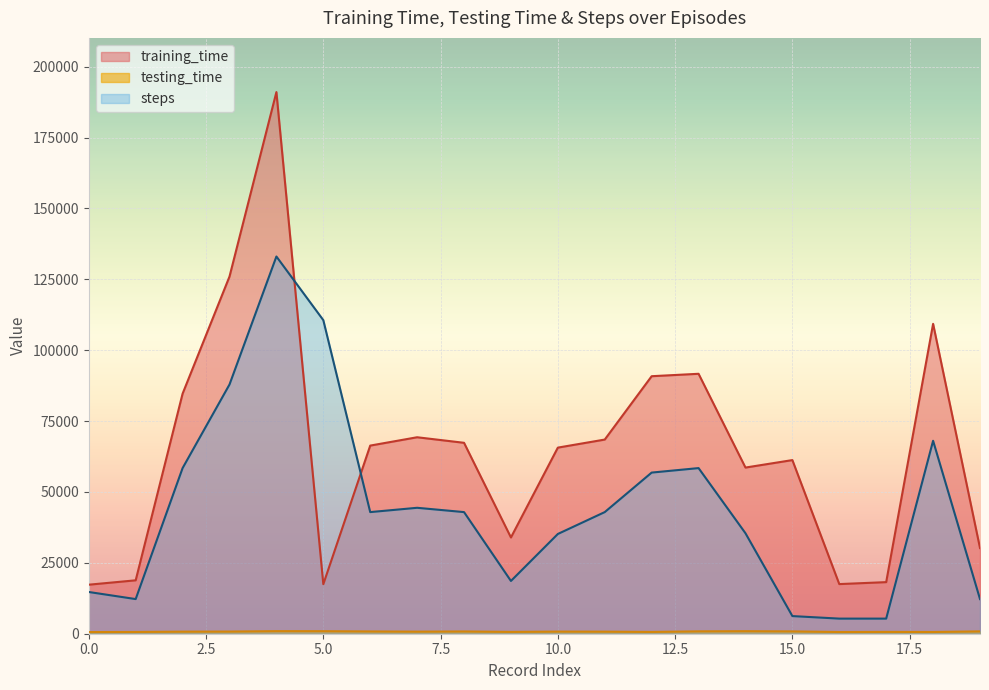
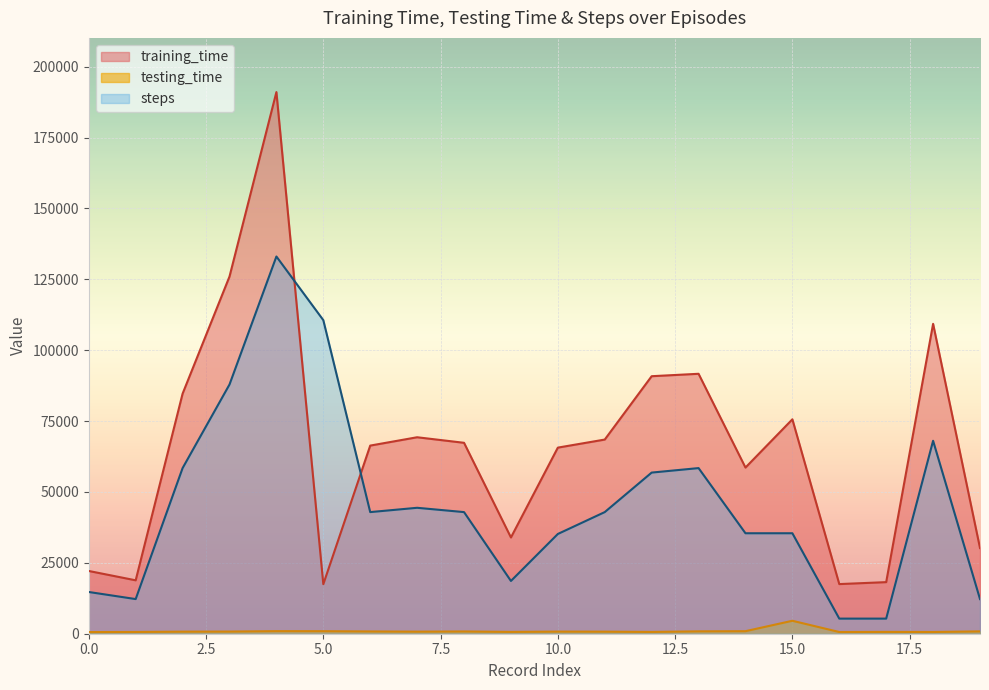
  {
    "training_time": {
-     "0.0": 17000,
+     "0.0": 22000,
      "5.0": 17000,
      "10.0": 66000,
-     "15.0": 61000
+     "15.0": 76000
    },
    "testing_time": {
      "0.0": 1000,
      "5.0": 1000,
      "10.0": 1000,
-     "15.0": 1000
+     "15.0": 5000
    },
    "steps": {
      "0.0": 15000,
      "5.0": 111000,
      "10.0": 35000,
-     "15.0": 6000
+     "15.0": 35000
    }
  }
